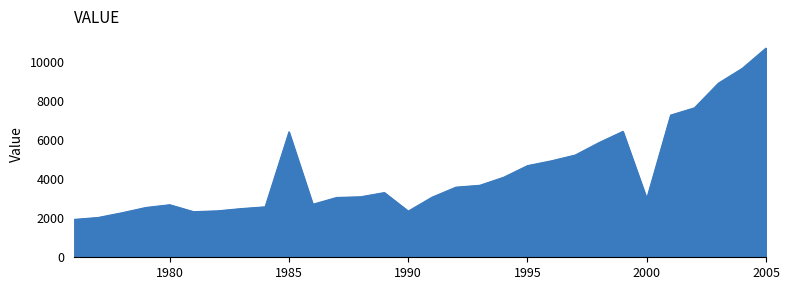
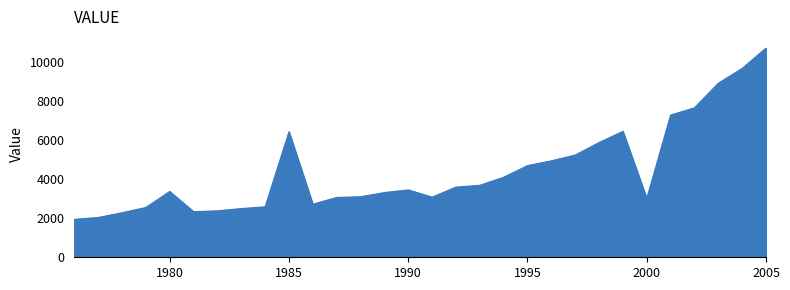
  {
-   "1980": 2700,
+   "1980": 3400,
    "1985": 6400,
-   "1990": 2400,
+   "1990": 3500,
    "1995": 4700,
    "2000": 3000,
    "2005": 10700
  }
